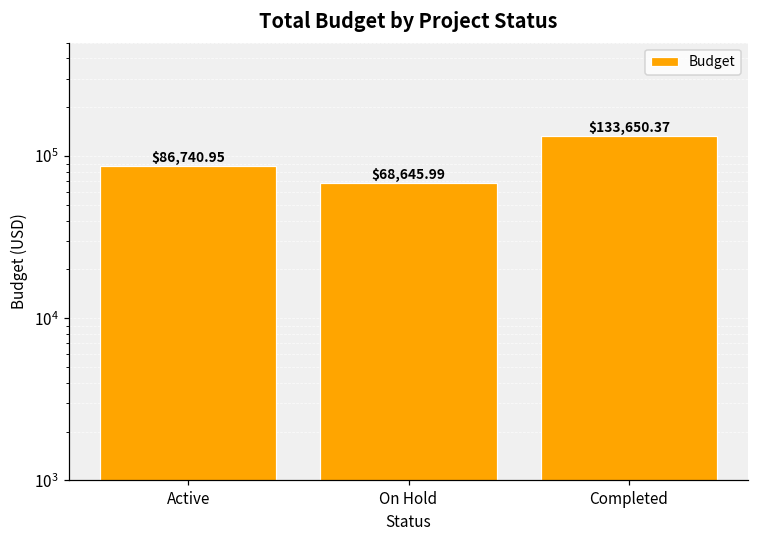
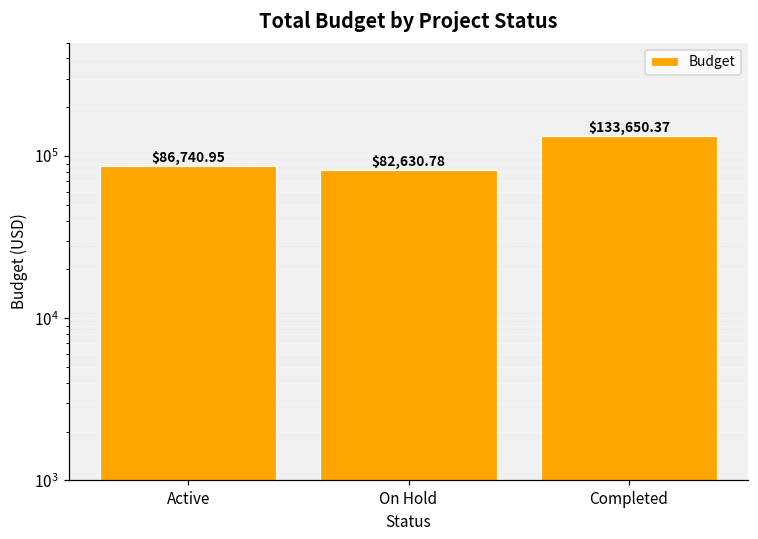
  {
    "Active": "$86,740.95",
-   "On Hold": "$68,645.99",
+   "On Hold": "$82,630.78",
    "Completed": "$133,650.37"
  }
